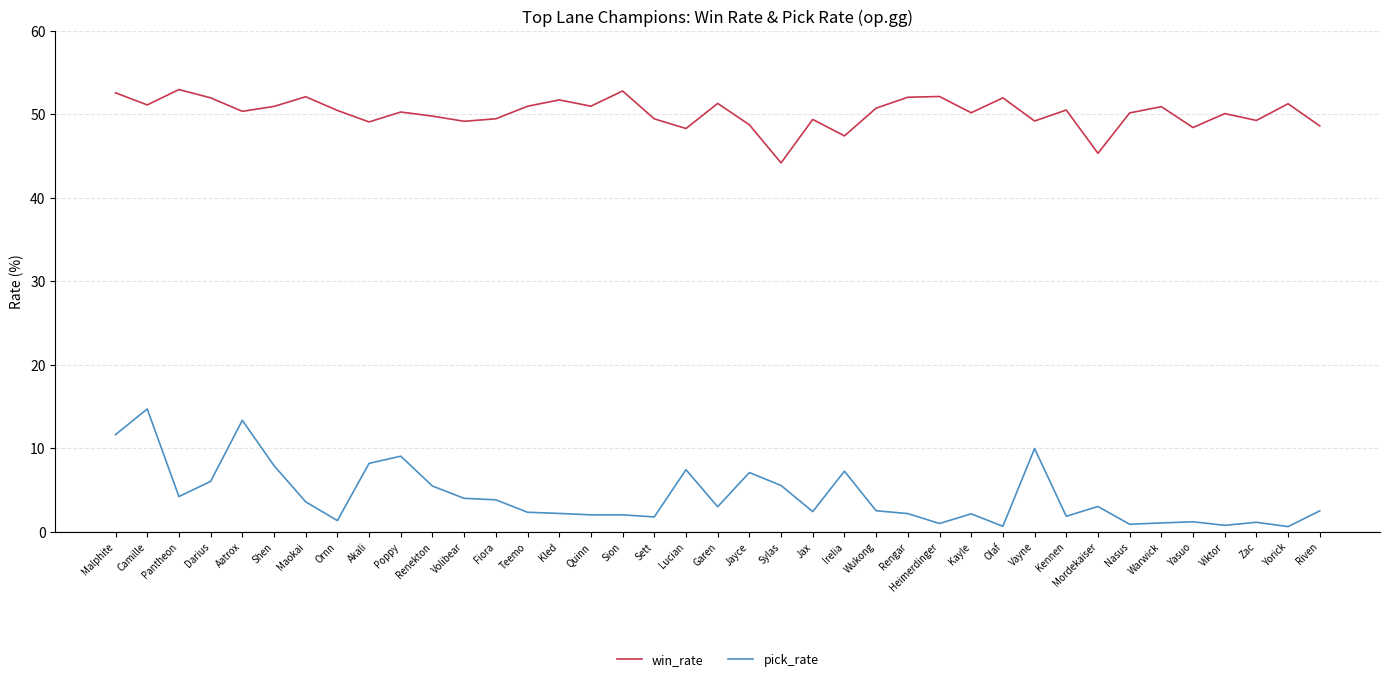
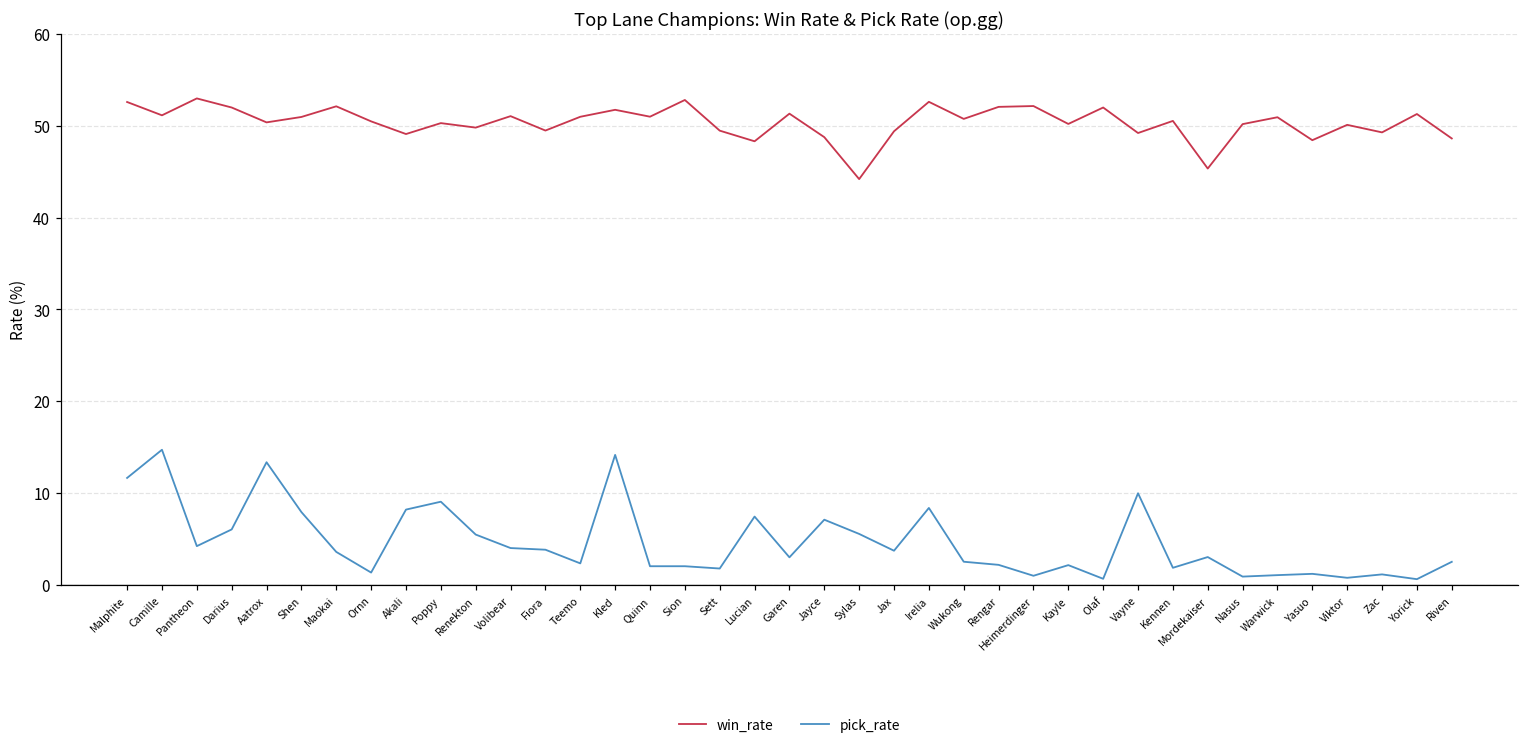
  {
    "win_rate": {
      "Malphite": 53,
      "Camille": 51,
      "Pantheon": 53,
      "Darius": 52,
      "Aatrox": 50,
      "Shen": 51,
      "Maokai": 52,
      "Ornn": 50,
      "Akali": 49,
      "Poppy": 50,
      "Renekton": 50,
-     "Volibear": 49,
+     "Volibear": 51,
      "Fiora": 49,
      "Teemo": 51,
      "Kled": 52,
      "Quinn": 51,
      "Sion": 53,
      "Sett": 49,
      "Lucian": 48,
      "Garen": 51,
      "Jayce": 49,
      "Sylas": 44,
      "Jax": 49,
-     "Irelia": 47,
+     "Irelia": 53,
      "Wukong": 51,
      "Rengar": 52,
      "Heimerdinger": 52,
      "Kayle": 50,
      "Olaf": 52,
      "Vayne": 49,
      "Kennen": 51,
      "Mordekaiser": 45,
      "Nasus": 50,
      "Warwick": 51,
      "Yasuo": 48,
      "Viktor": 50,
      "Zac": 49,
      "Yorick": 51,
      "Riven": 49
    },
    "pick_rate": {
      "Malphite": 12,
      "Camille": 15,
      "Pantheon": 4,
      "Darius": 6,
      "Aatrox": 13,
      "Shen": 8,
      "Maokai": 4,
      "Ornn": 1,
      "Akali": 8,
      "Poppy": 9,
      "Renekton": 5,
      "Volibear": 4,
      "Fiora": 4,
      "Teemo": 2,
-     "Kled": 2,
+     "Kled": 14,
      "Quinn": 2,
      "Sion": 2,
      "Sett": 2,
      "Lucian": 7,
      "Garen": 3,
      "Jayce": 7,
      "Sylas": 6,
-     "Jax": 2,
-     "Irelia": 7,
+     "Jax": 4,
+     "Irelia": 8,
      "Wukong": 3,
      "Rengar": 2,
      "Heimerdinger": 1,
      "Kayle": 2,
      "Olaf": 1,
      "Vayne": 10,
      "Kennen": 2,
      "Mordekaiser": 3,
      "Nasus": 1,
      "Warwick": 1,
      "Yasuo": 1,
      "Viktor": 1,
      "Zac": 1,
      "Yorick": 1,
      "Riven": 2
    }
  }
